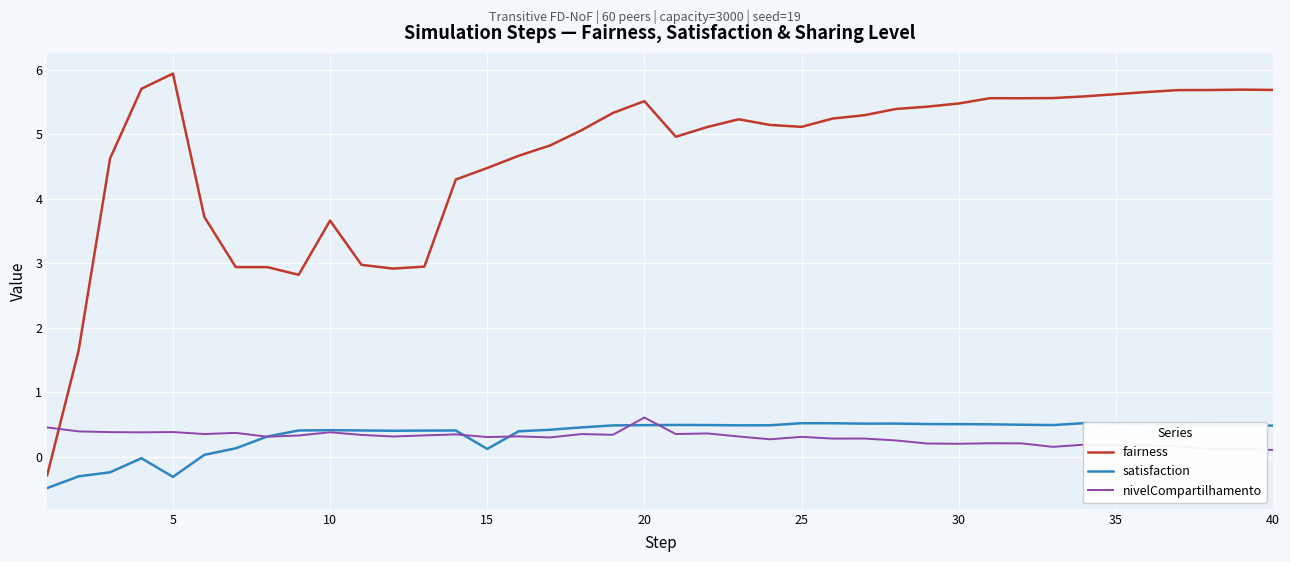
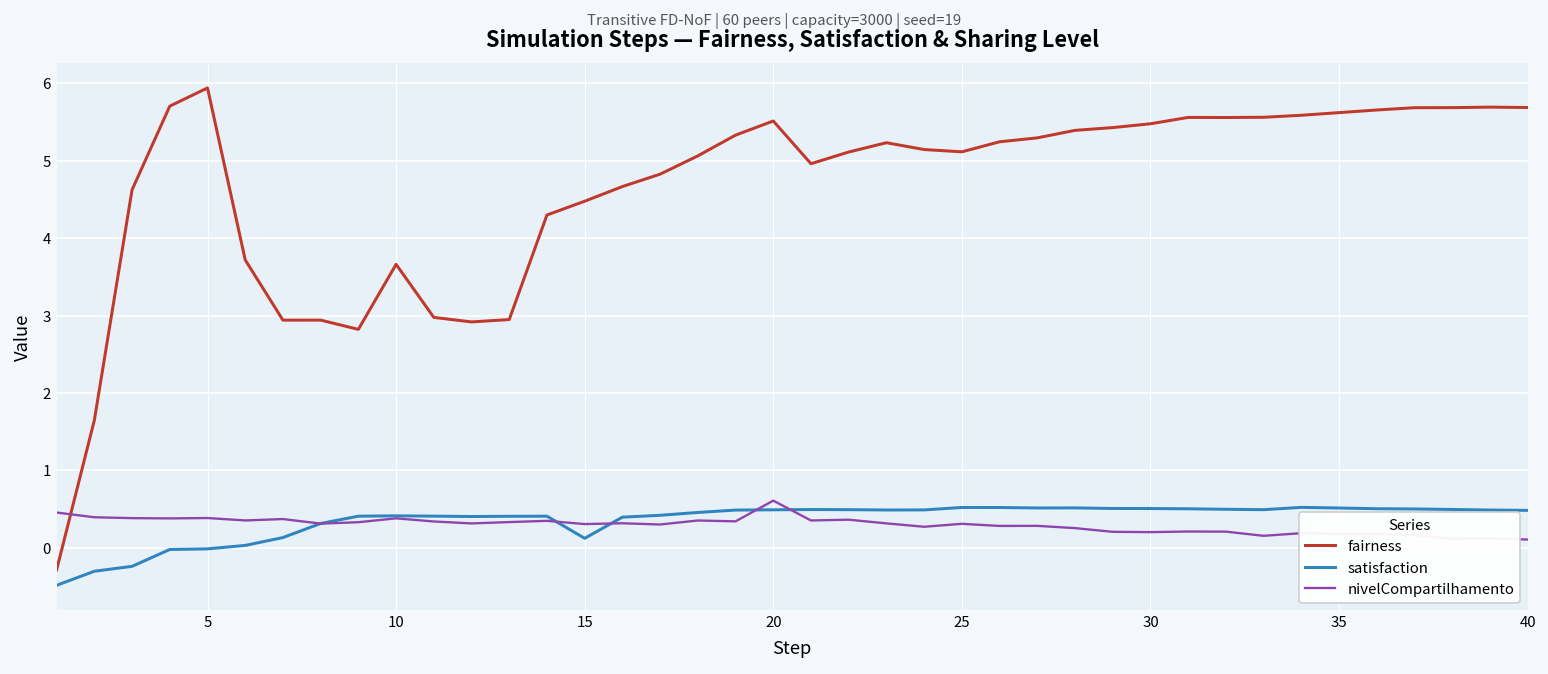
  {
    "fairness": {
      "5": 5.9,
      "10": 3.7,
      "15": 4.5,
      "20": 5.5,
      "25": 5.1,
      "30": 5.5,
      "35": 5.6,
      "40": 5.7
    },
    "satisfaction": {
-     "5": -0.3,
+     "5": 0.0,
      "15": 0.1,
      "20": 0.5,
      "25": 0.5,
      "30": 0.5,
      "40": 0.5
    },
    "nivelCompartilhamento": {
      "5": 0.4,
      "15": 0.3,
      "20": 0.6,
      "25": 0.3,
      "30": 0.2,
      "40": 0.1
    }
  }
